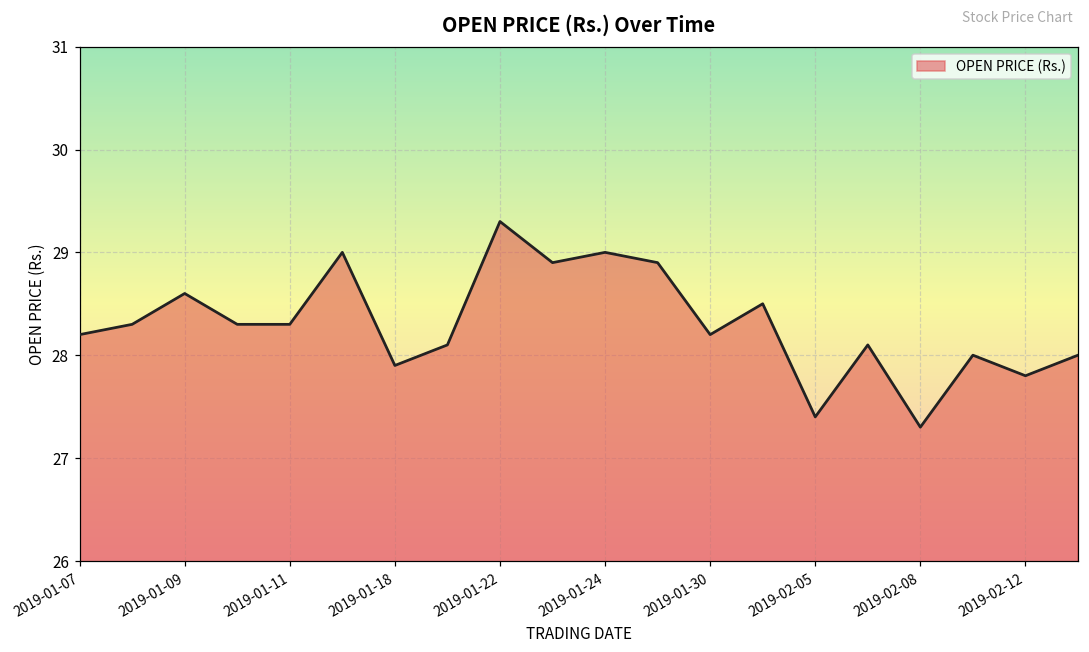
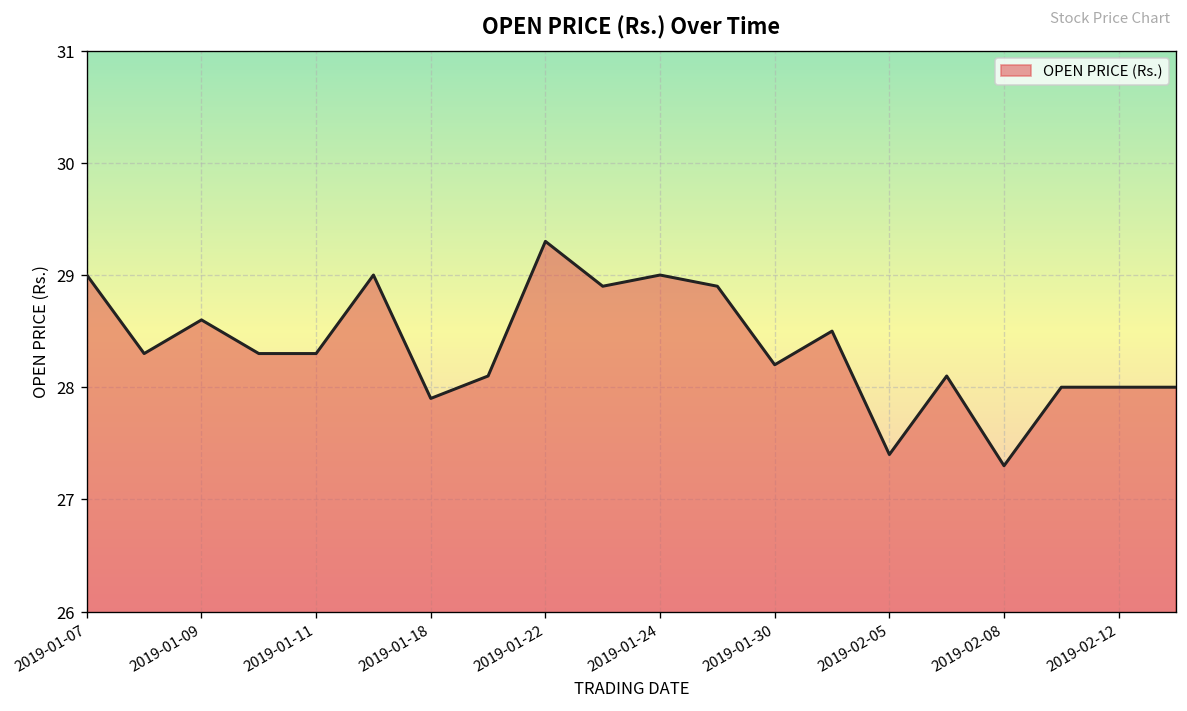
  {
-   "2019-01-07": 28.2,
+   "2019-01-07": 29.0,
    "2019-01-09": 28.6,
    "2019-01-11": 28.3,
    "2019-01-18": 27.9,
    "2019-01-22": 29.3,
    "2019-01-24": 29.0,
    "2019-01-30": 28.2,
    "2019-02-05": 27.4,
    "2019-02-08": 27.3,
-   "2019-02-12": 27.8
+   "2019-02-12": 28.0
  }
